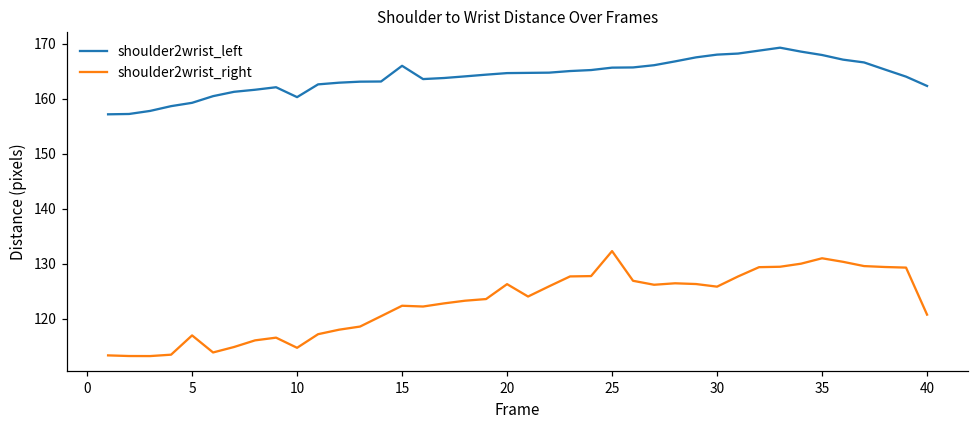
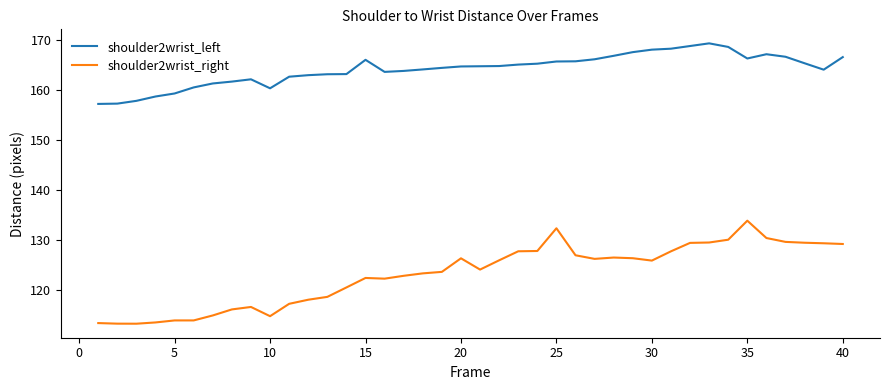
  {
    "shoulder2wrist_left": {
      "5": 159,
      "10": 160,
      "15": 166,
      "20": 165,
      "25": 166,
      "30": 168,
-     "35": 168,
-     "40": 162
+     "35": 166,
+     "40": 167
    },
    "shoulder2wrist_right": {
-     "5": 117,
+     "5": 114,
      "10": 115,
      "15": 122,
      "20": 126,
      "25": 132,
      "30": 126,
-     "35": 131,
-     "40": 121
+     "35": 134,
+     "40": 129
    }
  }
